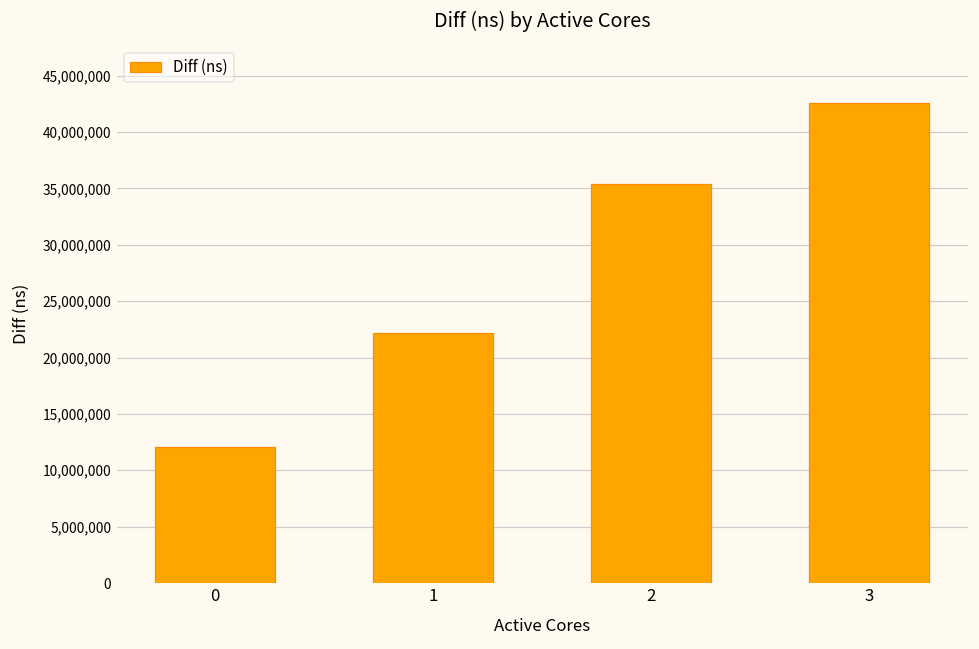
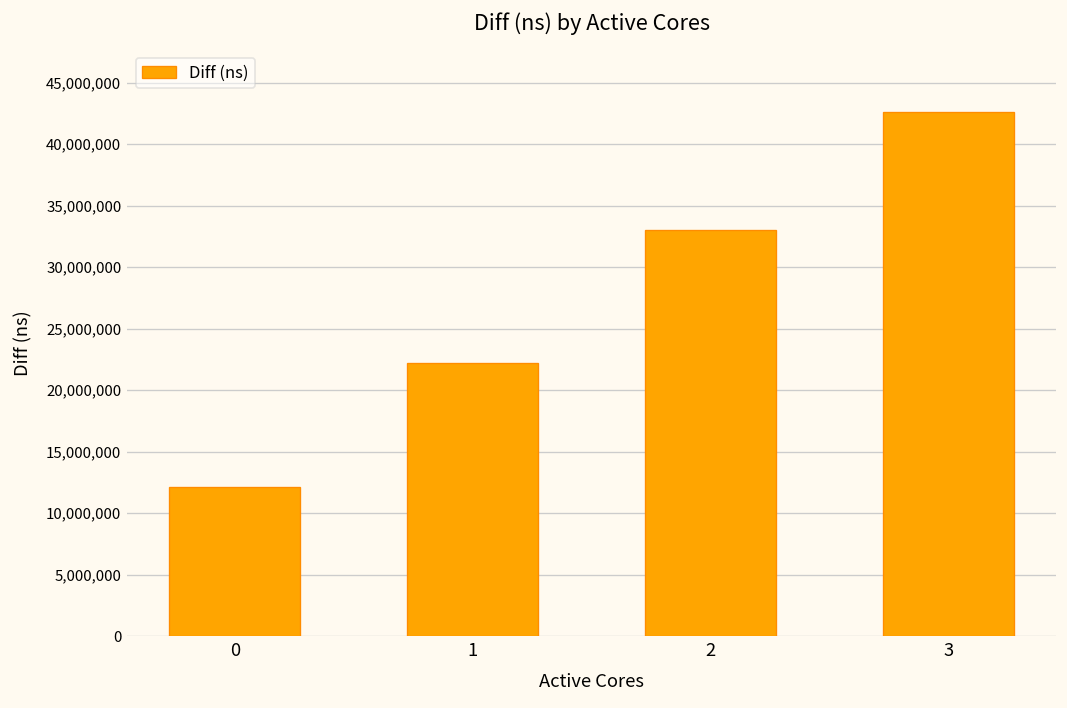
  {
    "0": "12,100,000",
    "1": "22,200,000",
-   "2": "35,400,000",
+   "2": "33,000,000",
    "3": "42,600,000"
  }
